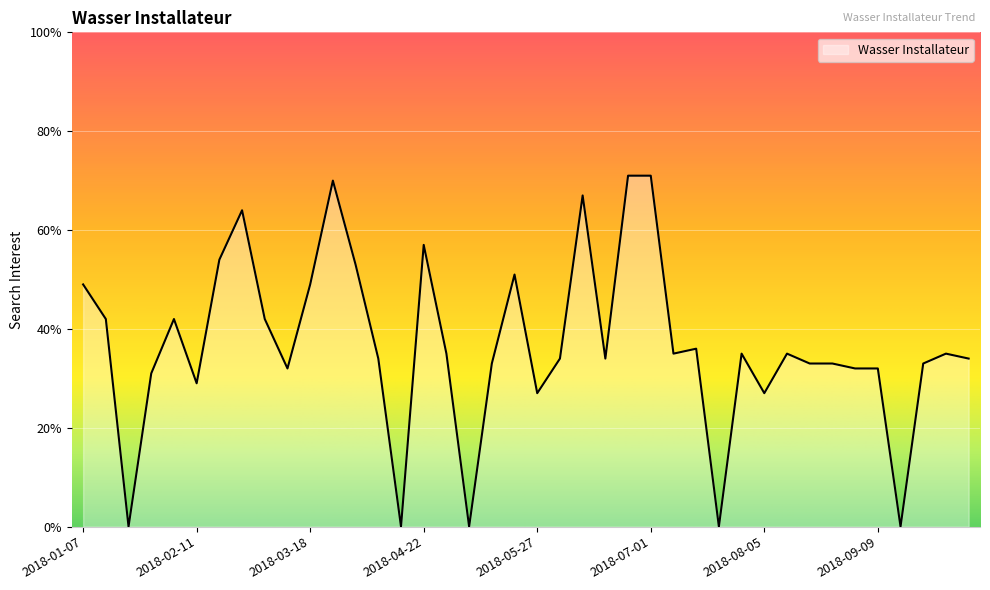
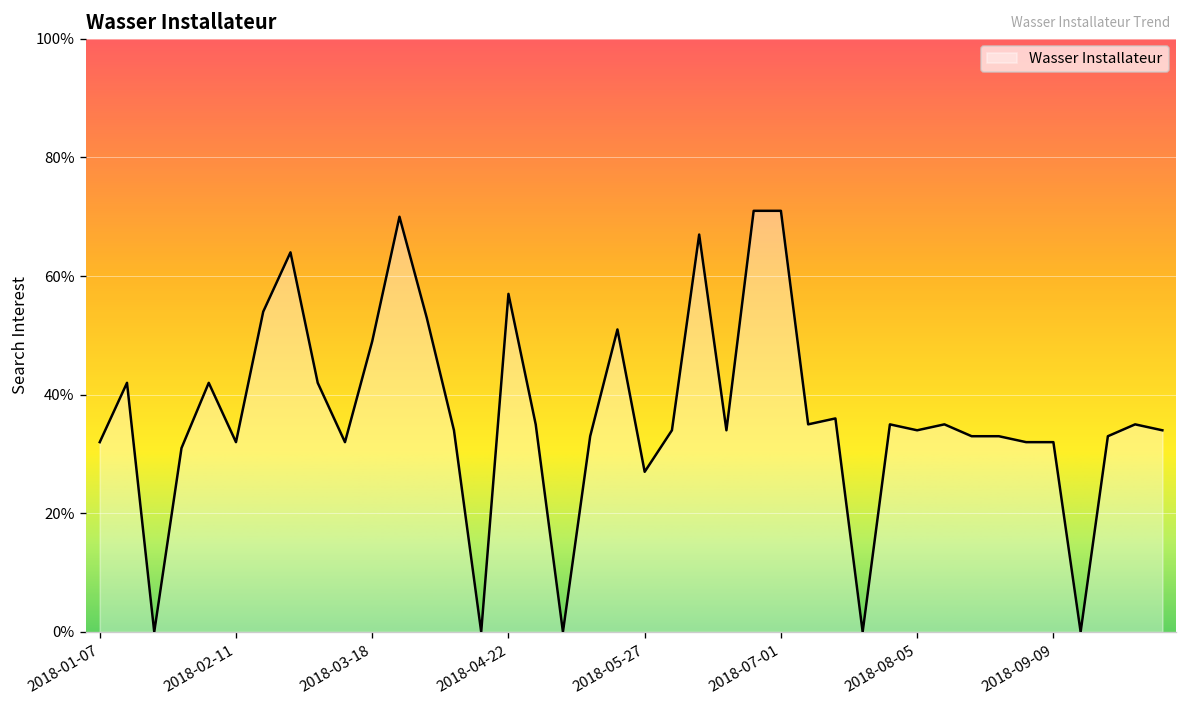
  {
-   "2018-01-07": "49%",
-   "2018-02-11": "29%",
+   "2018-01-07": "32%",
+   "2018-02-11": "32%",
    "2018-03-18": "49%",
    "2018-04-22": "57%",
    "2018-05-27": "27%",
    "2018-07-01": "71%",
-   "2018-08-05": "27%",
+   "2018-08-05": "34%",
    "2018-09-09": "32%"
  }
